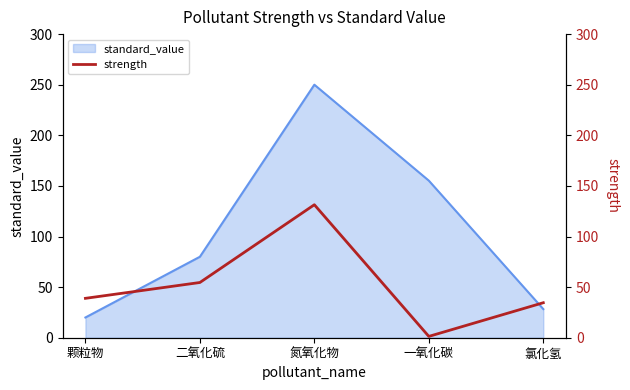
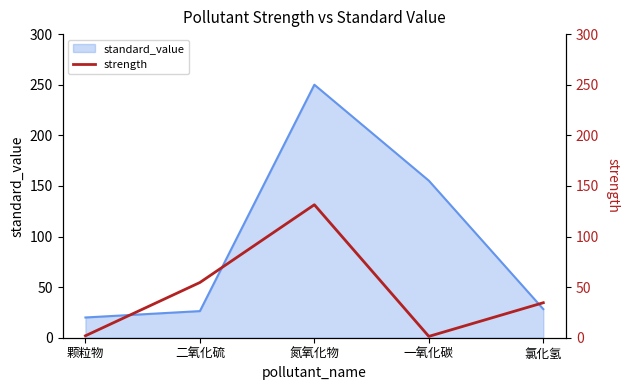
  {
    "standard_value": {
      "颗粒物": 20,
-     "二氧化硫": 80,
+     "二氧化硫": 26,
      "氮氧化物": 250,
      "一氧化碳": 155,
      "氯化氢": 28
    },
    "strength": {
-     "颗粒物": 39,
+     "颗粒物": 2,
      "二氧化硫": 55,
      "氮氧化物": 131,
      "一氧化碳": 1,
      "氯化氢": 35
    }
  }
